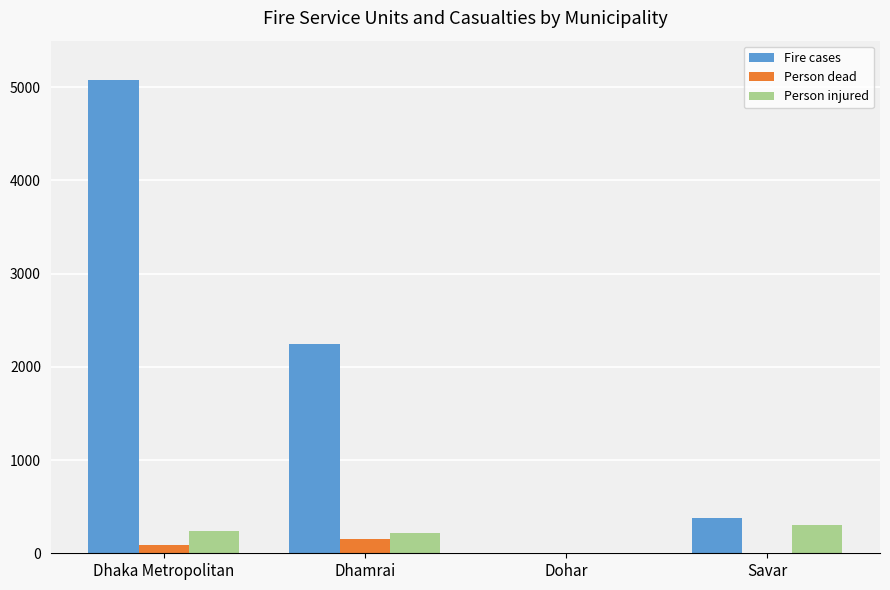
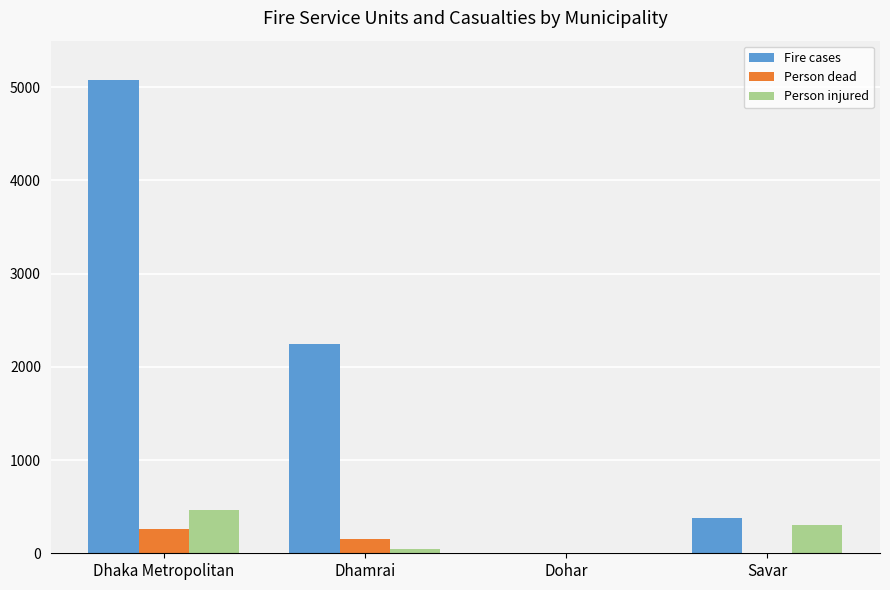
  {
    "Fire cases": {
      "Dhaka Metropolitan": 5100,
      "Dhamrai": 2200,
      "Dohar": 0,
      "Savar": 400
    },
    "Person dead": {
-     "Dhaka Metropolitan": 100,
+     "Dhaka Metropolitan": 300,
      "Dhamrai": 200,
      "Dohar": 0,
      "Savar": 0
    },
    "Person injured": {
-     "Dhaka Metropolitan": 200,
-     "Dhamrai": 200,
+     "Dhaka Metropolitan": 500,
+     "Dhamrai": 0,
      "Dohar": 0,
      "Savar": 300
    }
  }
